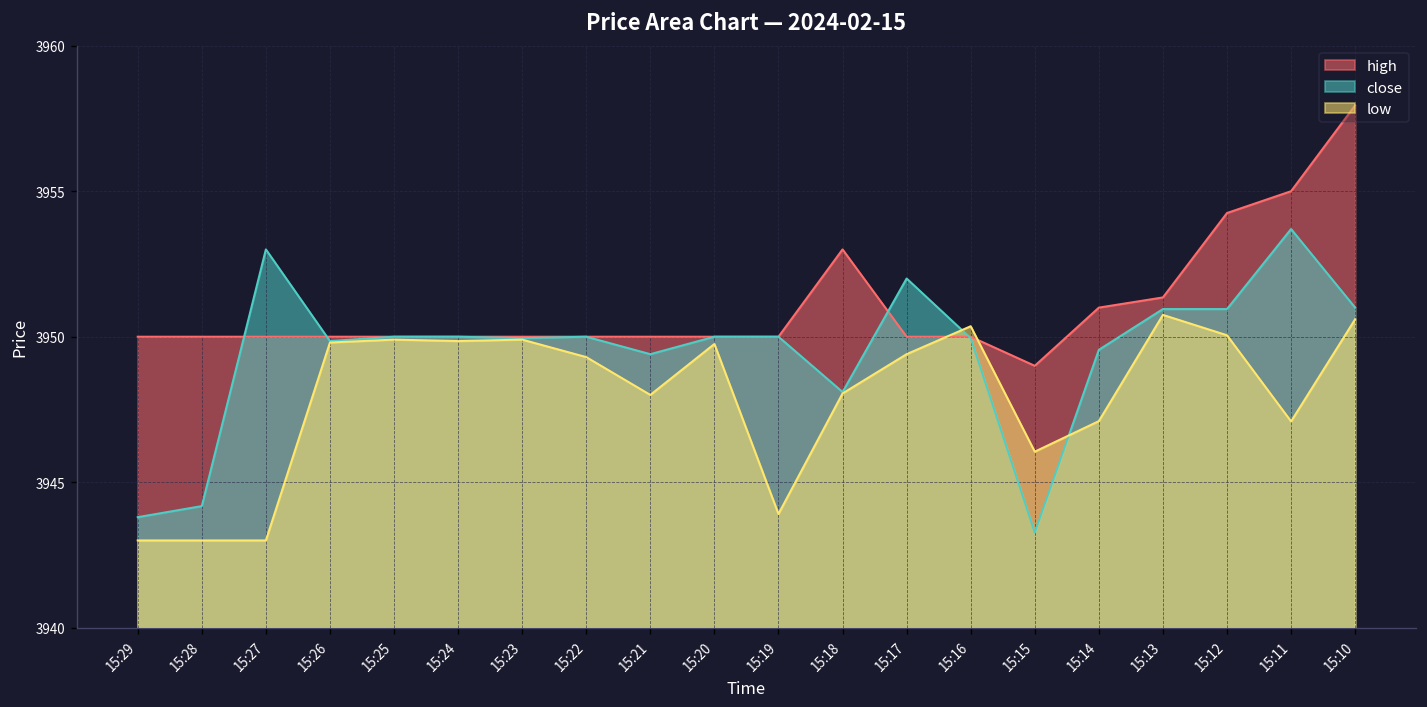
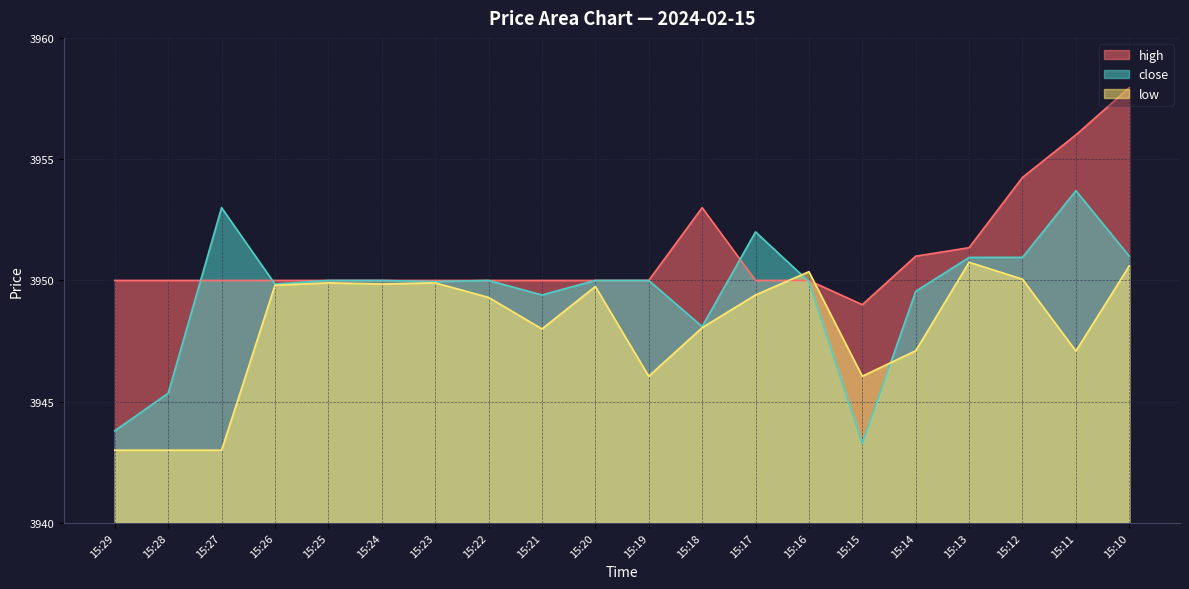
  {
    "high": {
      "15:29": 3950,
      "15:28": 3950,
      "15:27": 3950,
      "15:26": 3950,
      "15:21": 3950,
      "15:18": 3953,
      "15:17": 3950,
      "15:15": 3949,
      "15:14": 3951,
      "15:13": 3951.4,
      "15:12": 3954.3,
-     "15:11": 3955
+     "15:11": 3956
    },
    "close": {
      "15:29": 3943.8,
-     "15:28": 3944.2,
+     "15:28": 3945.4,
      "15:27": 3953.0,
      "15:21": 3949.4,
      "15:17": 3952.0,
      "15:15": 3943.3,
      "15:14": 3949.6,
      "15:13": 3951.0,
      "15:12": 3951.0,
      "15:11": 3953.7,
      "15:10": 3951.0
    },
    "low": {
      "15:29": 3943.0,
      "15:28": 3943.0,
      "15:27": 3943.0,
      "15:24": 3949.9,
      "15:22": 3949.3,
      "15:21": 3948.0,
      "15:20": 3949.8,
-     "15:19": 3943.9,
+     "15:19": 3946.1,
      "15:17": 3949.4,
      "15:16": 3950.4,
      "15:15": 3946.1,
      "15:14": 3947.1,
      "15:13": 3950.8,
      "15:12": 3950.1,
      "15:11": 3947.1,
      "15:10": 3950.6
    }
  }
